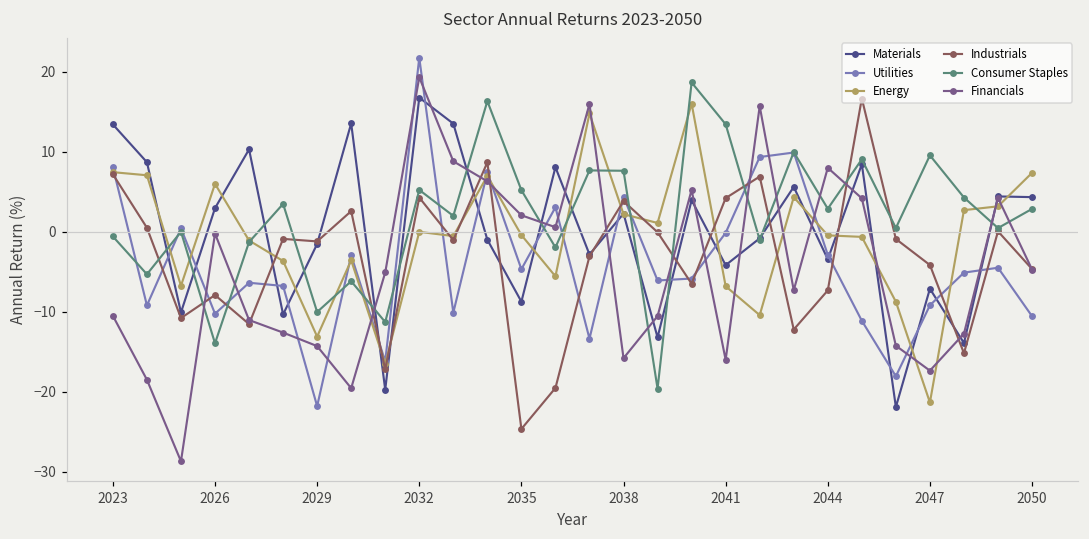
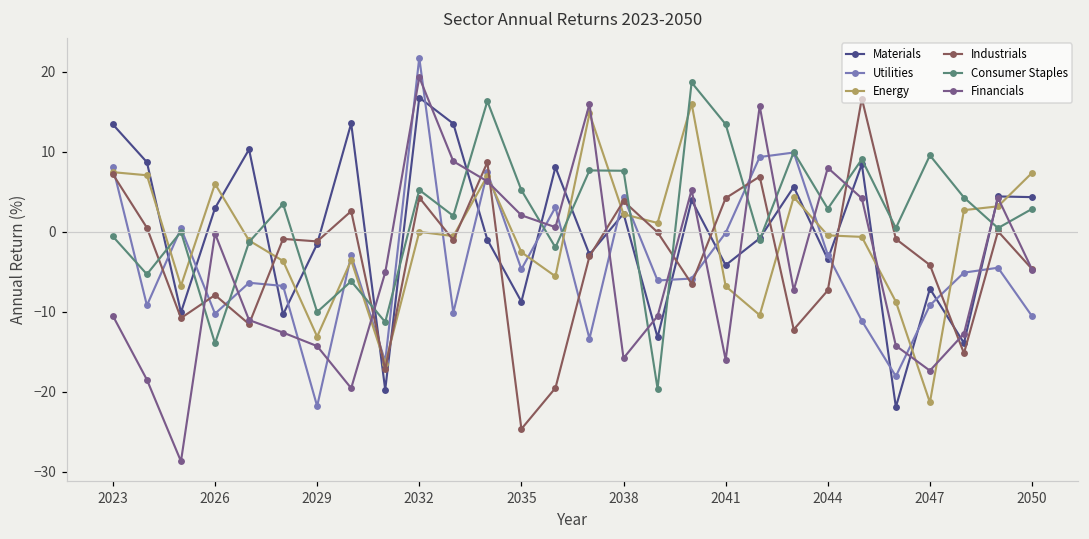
  {
    "Energy": {
      "2026": 6,
      "2029": -13,
      "2032": 0,
-     "2035": 0,
+     "2035": -3,
      "2041": -7,
      "2044": 0,
      "2047": -21,
      "2050": 7
    }
  }
